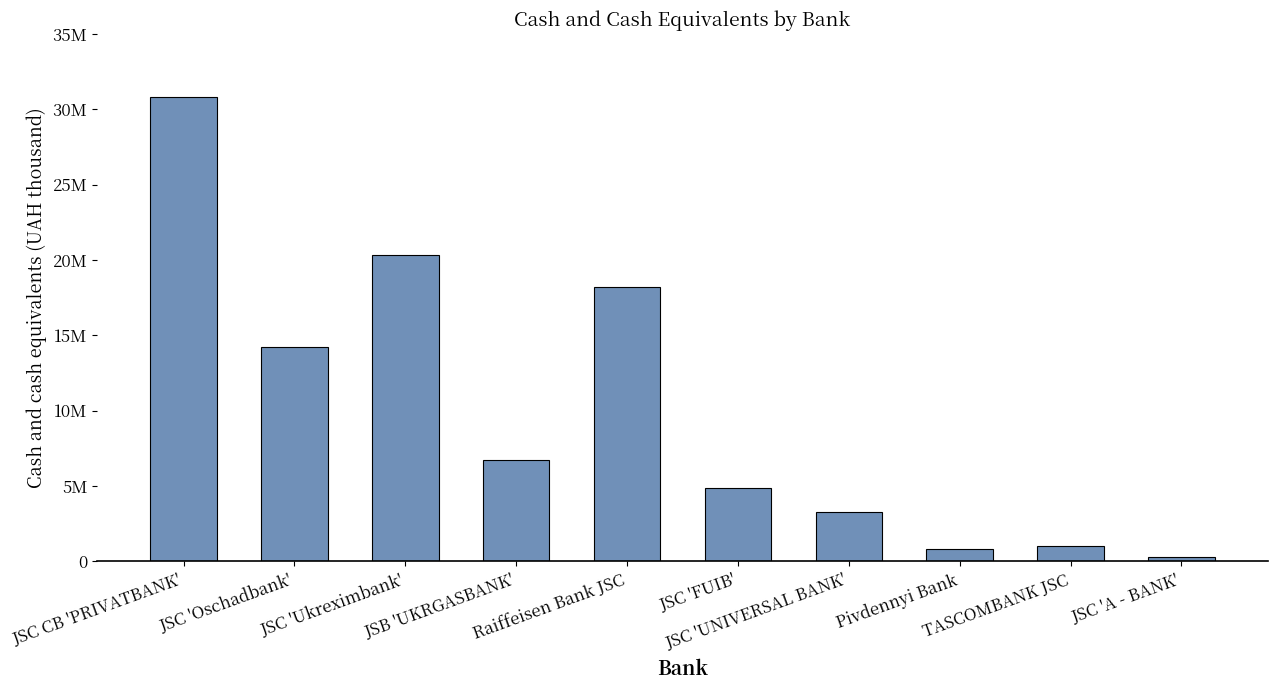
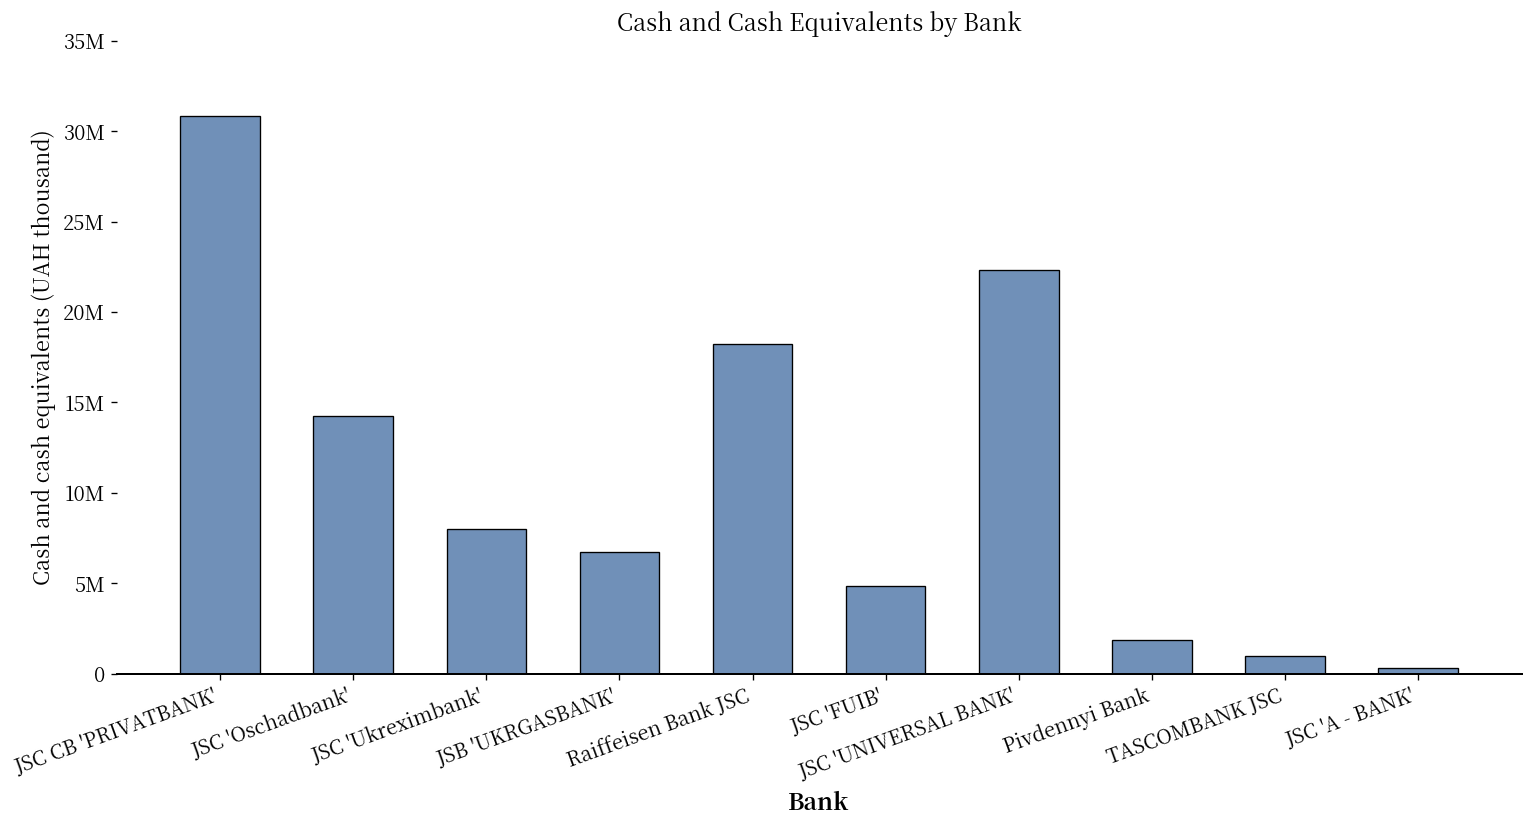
  {
    "JSC CB 'PRIVATBANK'": 30800000,
    "JSC 'Oschadbank'": 14200000,
-   "JSC 'Ukreximbank'": 20300000,
+   "JSC 'Ukreximbank'": 8000000,
    "JSB 'UKRGASBANK'": 6800000,
    "Raiffeisen Bank JSC": 18200000,
    "JSC 'FUIB'": 4900000,
-   "JSC 'UNIVERSAL BANK'": 3300000,
-   "Pivdennyi Bank": 800000,
+   "JSC 'UNIVERSAL BANK'": 22300000,
+   "Pivdennyi Bank": 1900000,
    "TASCOMBANK JSC": 1000000,
    "JSC 'A - BANK'": 300000
  }
